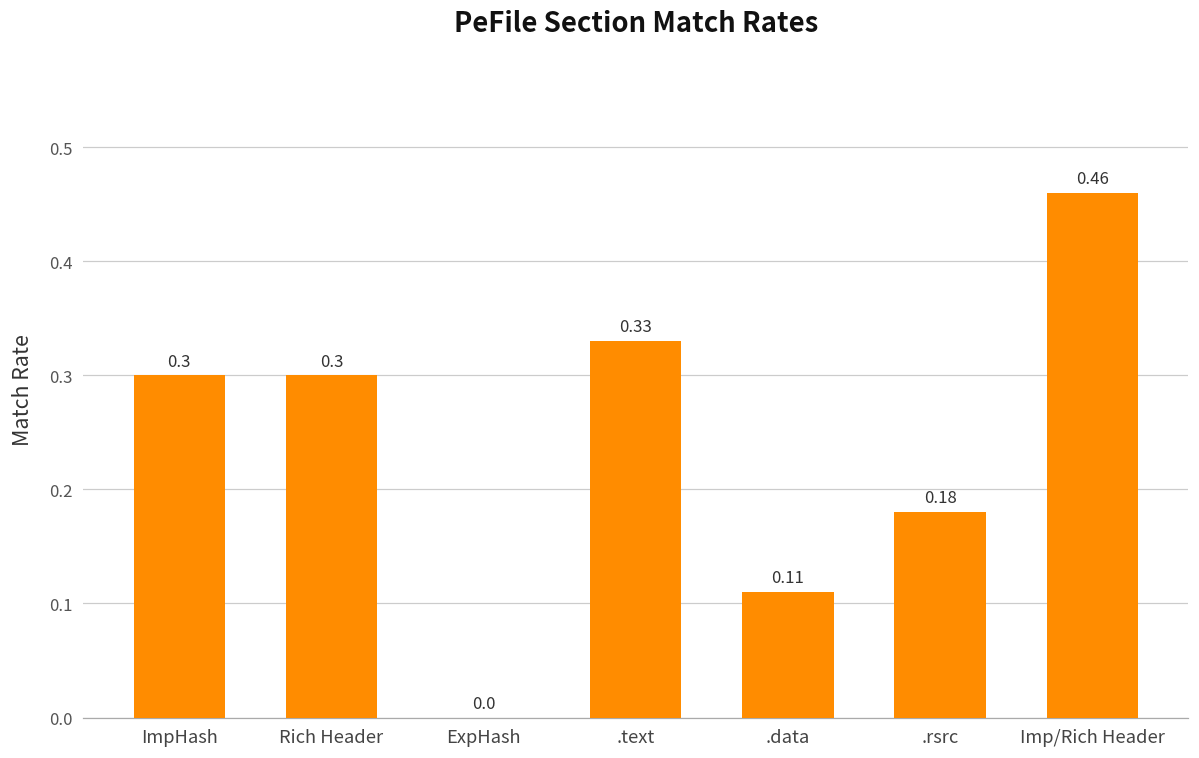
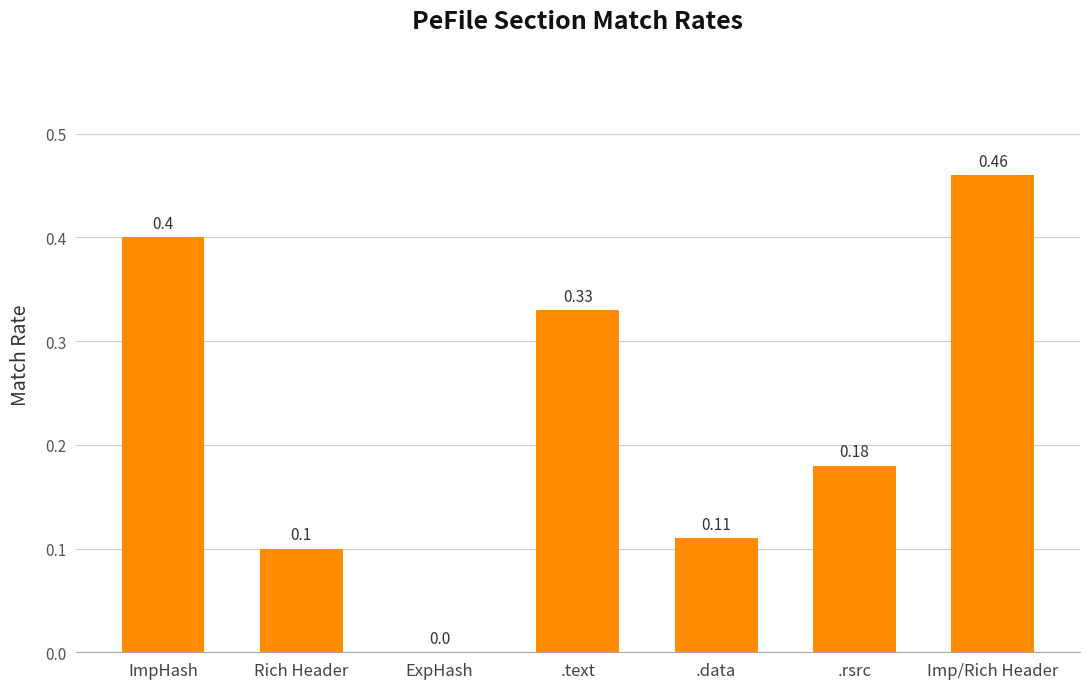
  {
-   "ImpHash": 0.3,
-   "Rich Header": 0.3,
+   "ImpHash": 0.4,
+   "Rich Header": 0.1,
    "ExpHash": 0.0,
    ".text": 0.33,
    ".data": 0.11,
    ".rsrc": 0.18,
    "Imp/Rich Header": 0.46
  }
